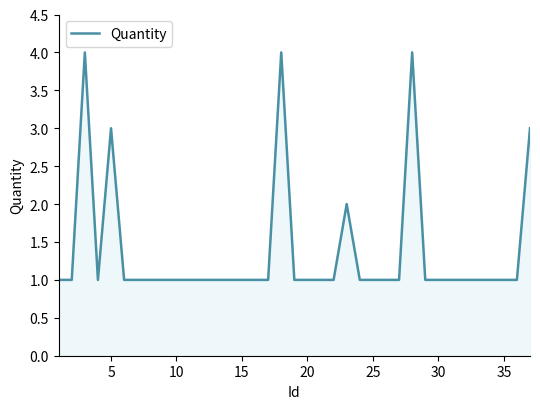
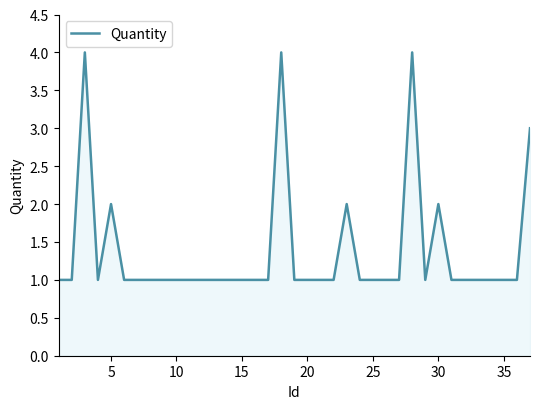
  {
-   "5": 3,
+   "5": 2,
    "10": 1,
    "15": 1,
    "20": 1,
    "25": 1,
-   "30": 1,
+   "30": 2,
    "35": 1
  }
